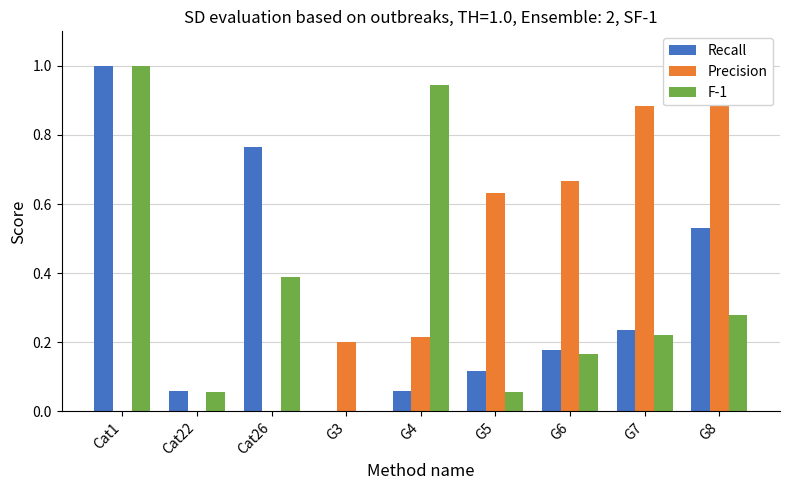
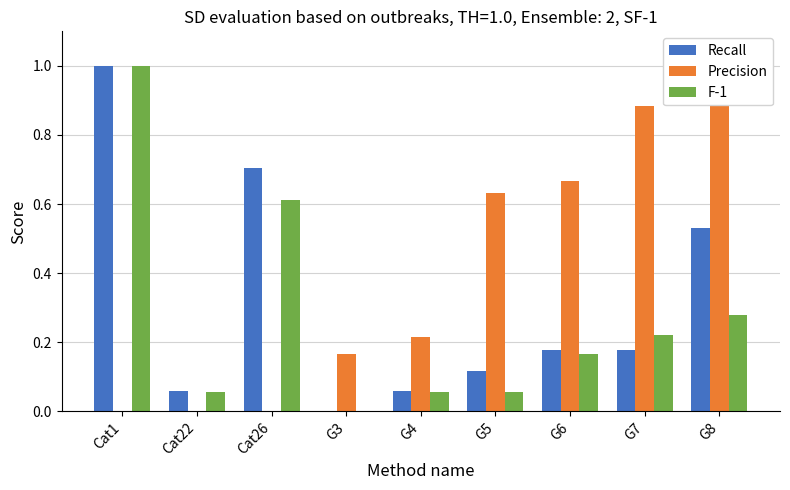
  {
    "Recall": {
      "Cat1": 1.00,
      "Cat22": 0.06,
-     "Cat26": 0.76,
+     "Cat26": 0.71,
      "G3": 0.00,
      "G4": 0.06,
      "G5": 0.12,
      "G6": 0.18,
-     "G7": 0.24,
+     "G7": 0.18,
      "G8": 0.53
    },
    "Precision": {
      "Cat1": 0.00,
      "Cat22": 0.00,
      "Cat26": 0.00,
-     "G3": 0.20,
+     "G3": 0.17,
      "G4": 0.22,
      "G5": 0.63,
      "G6": 0.67,
      "G7": 0.88
    },
    "F-1": {
      "Cat1": 1.00,
      "Cat22": 0.06,
-     "Cat26": 0.39,
+     "Cat26": 0.61,
      "G3": 0.00,
-     "G4": 0.94,
+     "G4": 0.06,
      "G5": 0.06,
      "G6": 0.17,
      "G7": 0.22,
      "G8": 0.28
    }
  }
